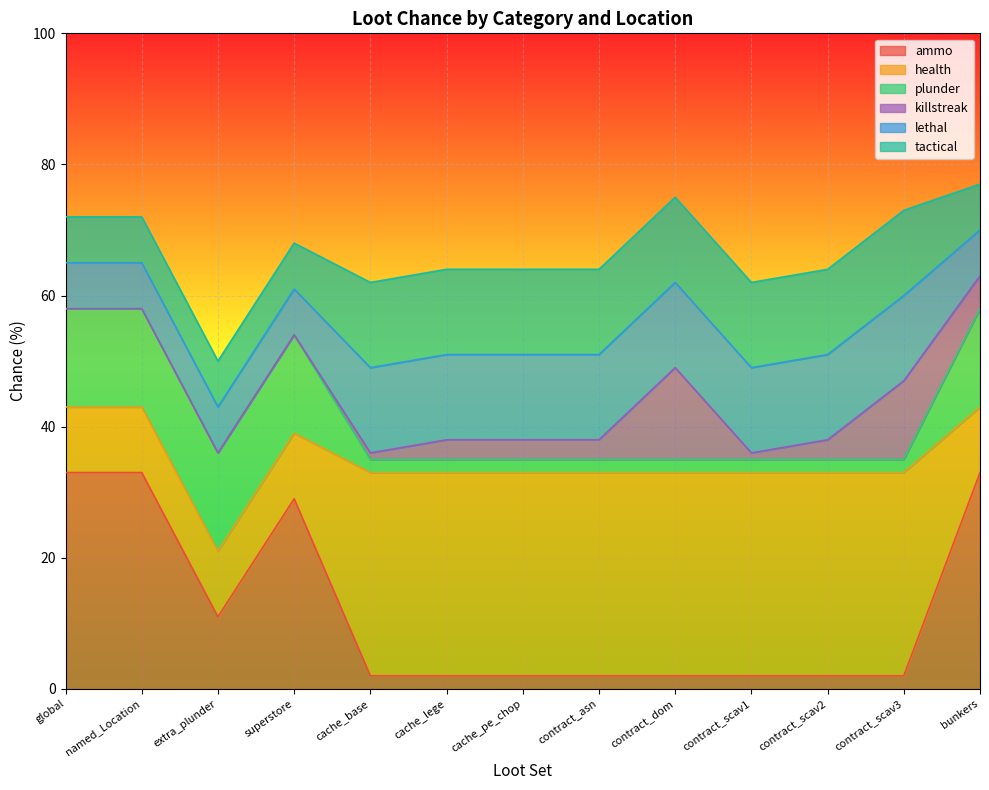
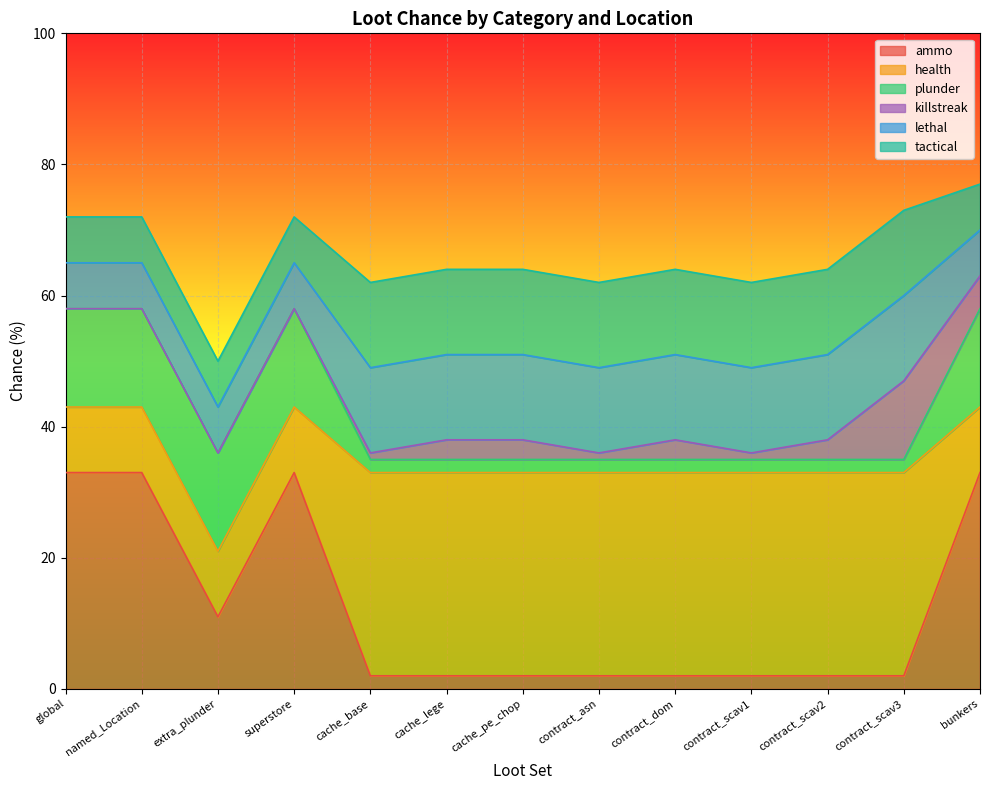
  {
    "ammo": {
      "global": 33,
      "named_Location": 33,
      "extra_plunder": 11,
-     "superstore": 29,
+     "superstore": 33,
      "cache_base": 2,
      "cache_lege": 2,
      "cache_pe_chop": 2,
      "contract_asn": 2,
      "contract_dom": 2,
      "contract_scav1": 2,
      "contract_scav2": 2,
      "contract_scav3": 2,
      "bunkers": 33
    },
    "health": {
      "global": 10,
      "named_Location": 10,
      "extra_plunder": 10,
      "superstore": 10,
      "cache_base": 31,
      "cache_lege": 31,
      "cache_pe_chop": 31,
      "contract_asn": 31,
      "contract_dom": 31,
      "contract_scav1": 31,
      "contract_scav2": 31,
      "contract_scav3": 31,
      "bunkers": 10
    },
    "killstreak": {
      "cache_base": 1,
      "cache_lege": 3,
      "cache_pe_chop": 3,
-     "contract_asn": 3,
-     "contract_dom": 14,
+     "contract_asn": 1,
+     "contract_dom": 3,
      "contract_scav1": 1,
      "contract_scav2": 3,
      "contract_scav3": 12,
      "bunkers": 5
    },
    "lethal": {
      "global": 7,
      "named_Location": 7,
      "extra_plunder": 7,
      "superstore": 7,
      "cache_base": 13,
      "cache_lege": 13,
      "cache_pe_chop": 13,
      "contract_asn": 13,
      "contract_dom": 13,
      "contract_scav1": 13,
      "contract_scav2": 13,
      "contract_scav3": 13,
      "bunkers": 7
    }
  }
